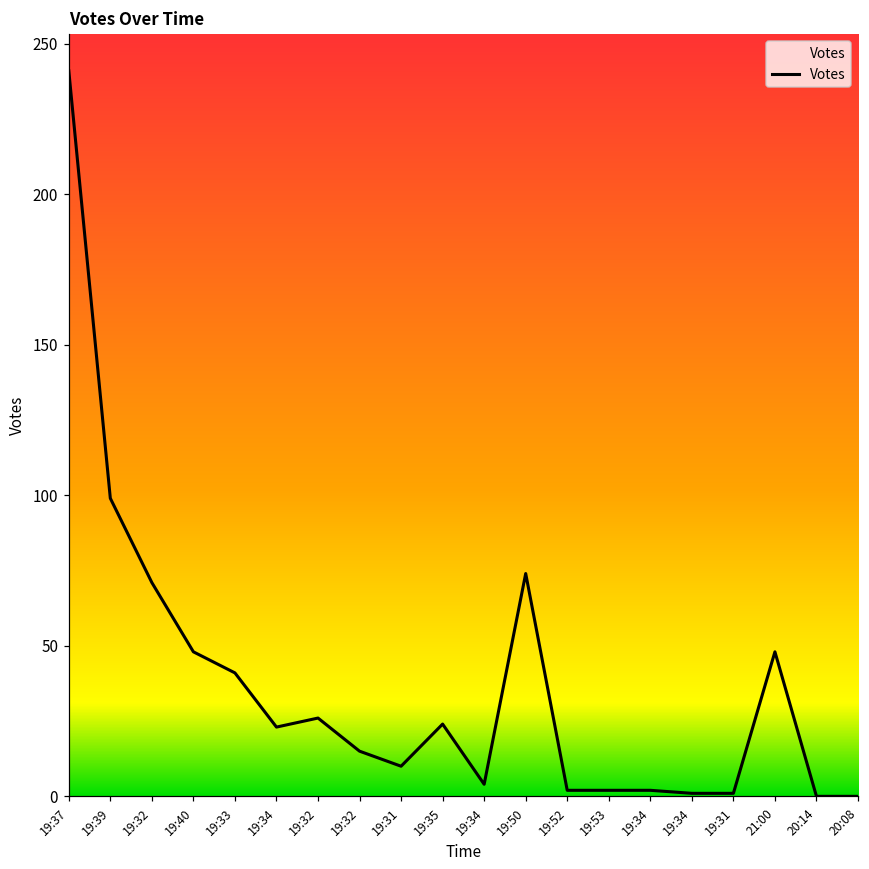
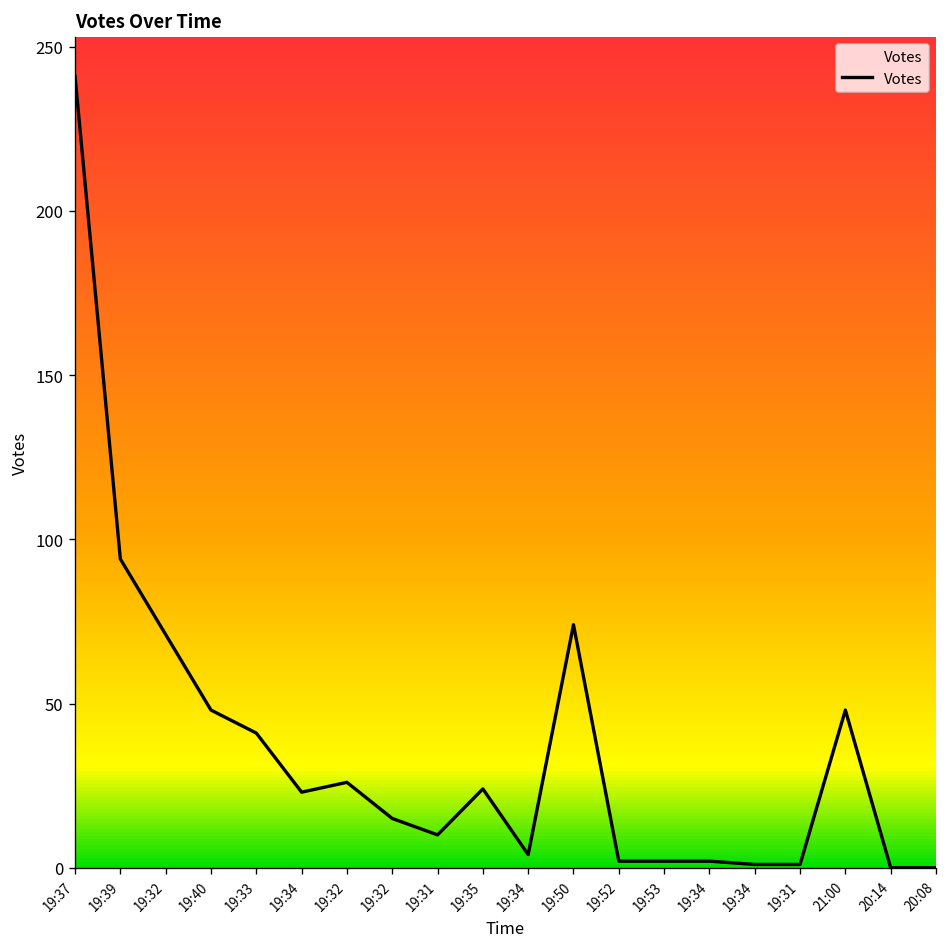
  {
    "19:37": 241,
-   "19:39": 99,
+   "19:39": 94,
    "19:40": 48,
    "19:33": 41,
    "19:35": 24,
    "19:50": 74,
    "19:52": 2,
    "19:53": 2,
    "21:00": 48,
    "20:14": 0,
    "20:08": 0
  }
